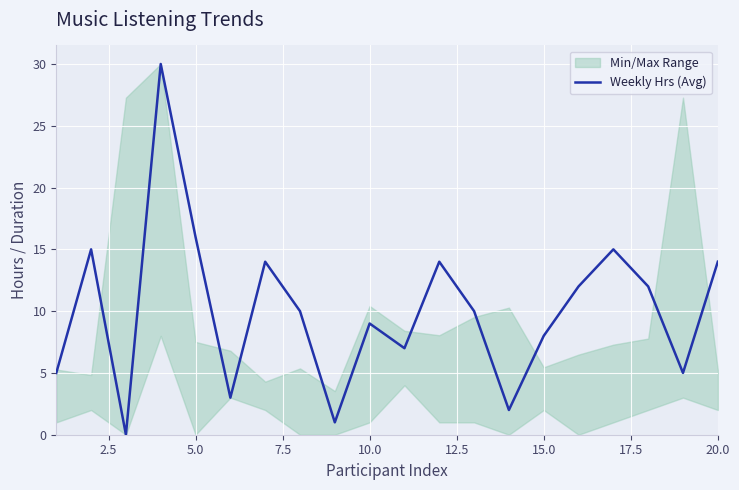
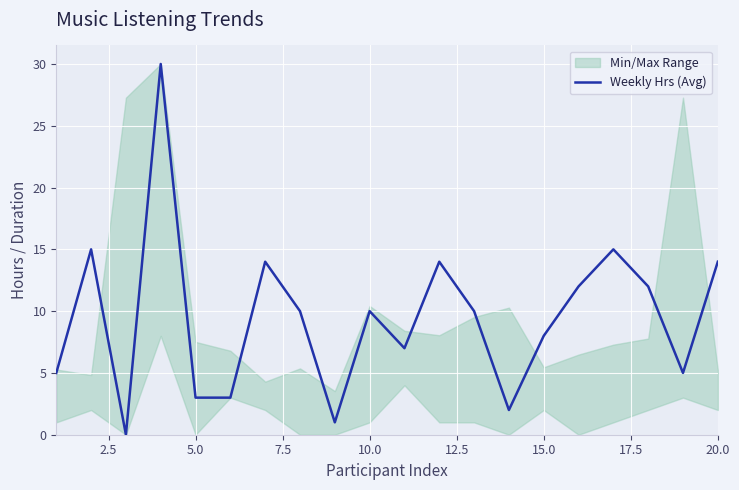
  {
    "Weekly Hrs (Avg)": {
-     "5.0": 16,
-     "10.0": 9,
+     "5.0": 3,
+     "10.0": 10,
      "15.0": 8,
      "20.0": 14
    },
    "Min/Max Range": {
      "5.0": 7.5
    }
  }
